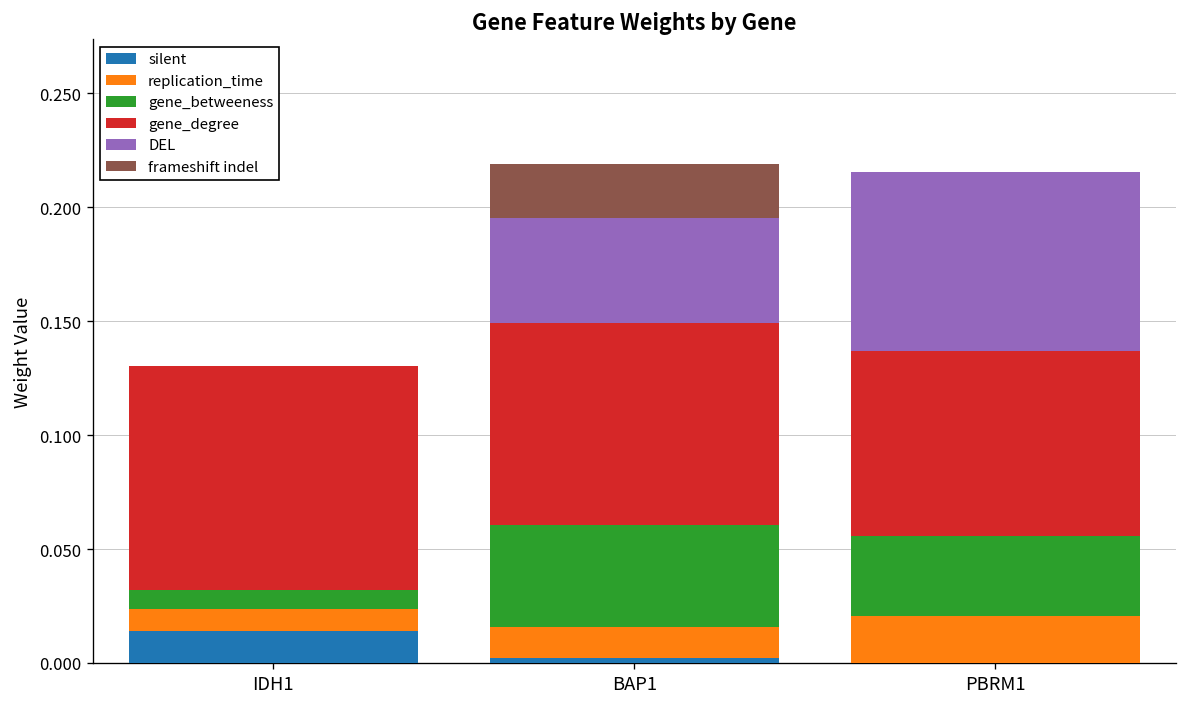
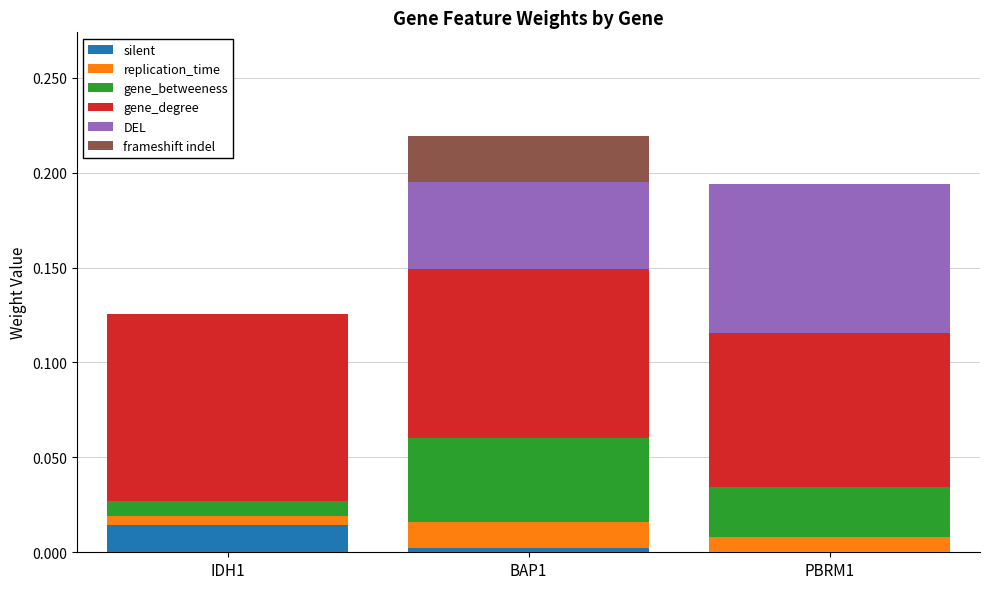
  {
    "silent": {
      "IDH1": 0.014,
      "BAP1": 0.002,
      "PBRM1": 0.000
    },
    "replication_time": {
-     "IDH1": 0.009,
+     "IDH1": 0.005,
      "BAP1": 0.014,
-     "PBRM1": 0.021
+     "PBRM1": 0.008
    },
    "gene_betweeness": {
      "IDH1": 0.008,
      "BAP1": 0.044,
-     "PBRM1": 0.035
+     "PBRM1": 0.026
    },
    "gene_degree": {
      "IDH1": 0.099,
      "BAP1": 0.089,
      "PBRM1": 0.081
    },
    "DEL": {
      "IDH1": 0.000,
      "BAP1": 0.046,
      "PBRM1": 0.079
    },
    "frameshift indel": {
      "IDH1": 0.000,
      "BAP1": 0.024,
      "PBRM1": 0.000
    }
  }
